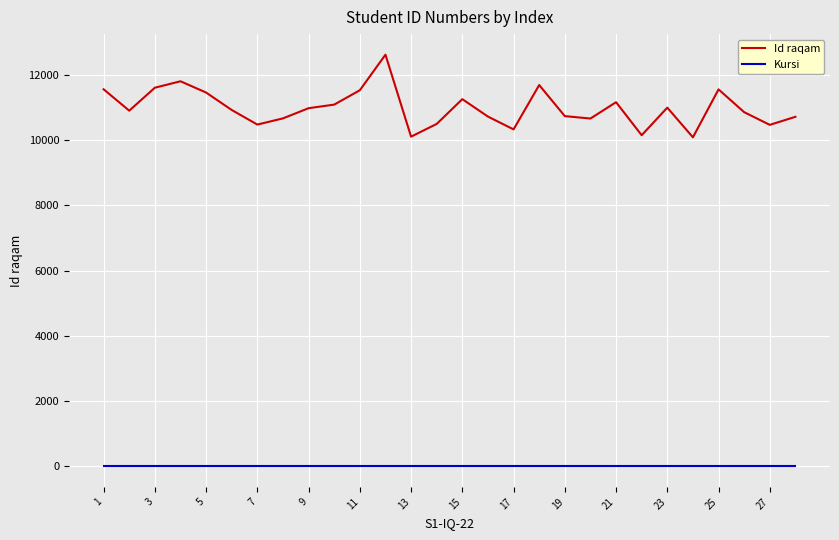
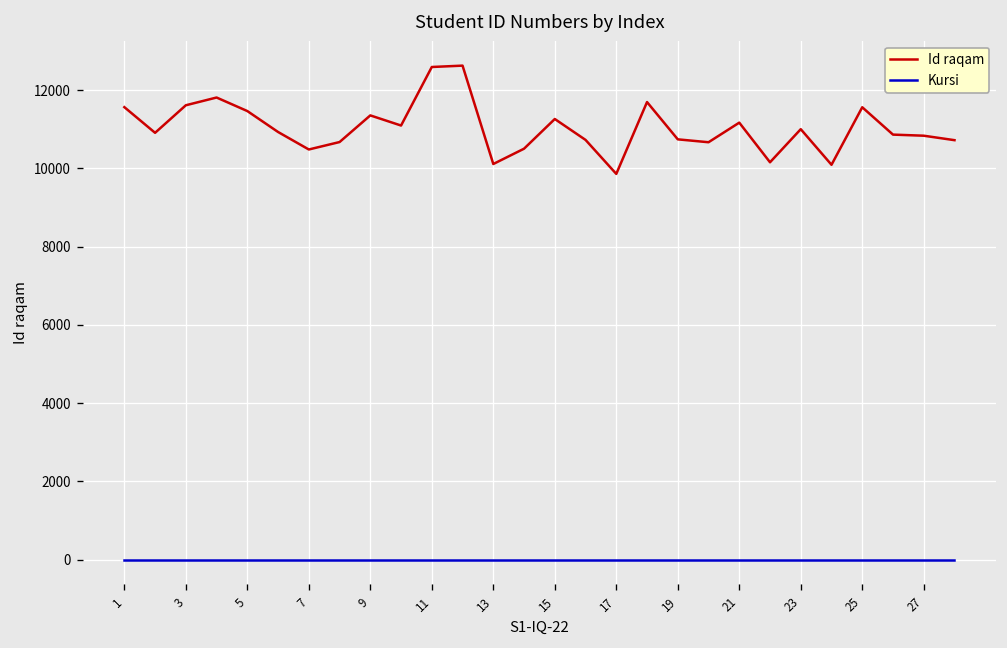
  {
    "Id raqam": {
      "1": 11600,
      "3": 11600,
      "5": 11500,
      "7": 10500,
-     "9": 11000,
-     "11": 11500,
+     "9": 11400,
+     "11": 12600,
      "13": 10100,
      "15": 11300,
-     "17": 10300,
+     "17": 9900,
      "19": 10700,
      "21": 11200,
      "23": 11000,
      "25": 11600,
-     "27": 10500
+     "27": 10800
    },
    "Kursi": {
      "1": 0,
      "3": 0,
      "5": 0,
      "7": 0,
      "9": 0,
      "11": 0,
      "13": 0,
      "15": 0,
      "17": 0,
      "19": 0,
      "21": 0,
      "23": 0,
      "25": 0,
      "27": 0
    }
  }
